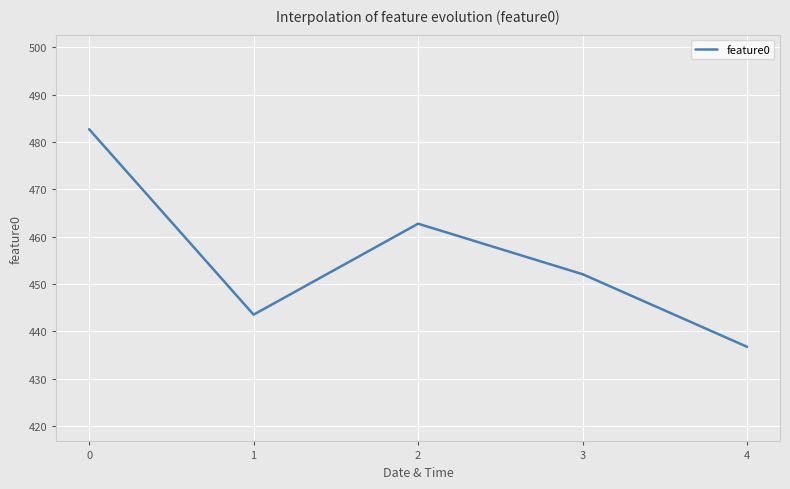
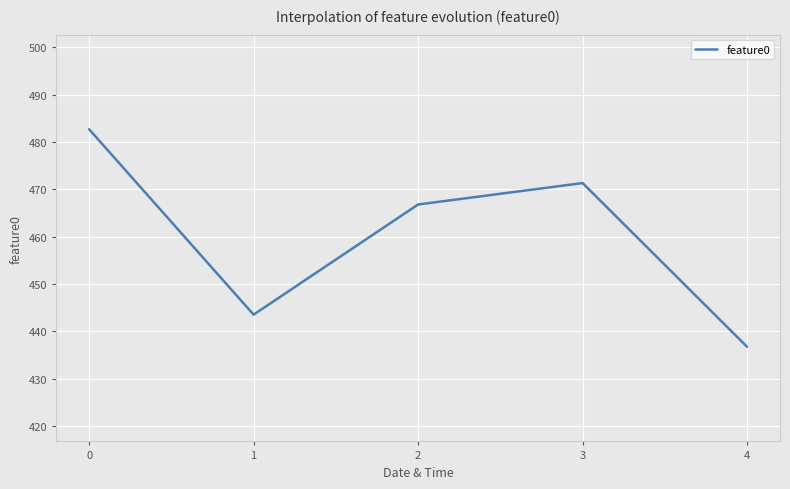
  {
    "0": 483,
    "1": 444,
-   "2": 463,
-   "3": 452,
+   "2": 467,
+   "3": 471,
    "4": 437
  }
